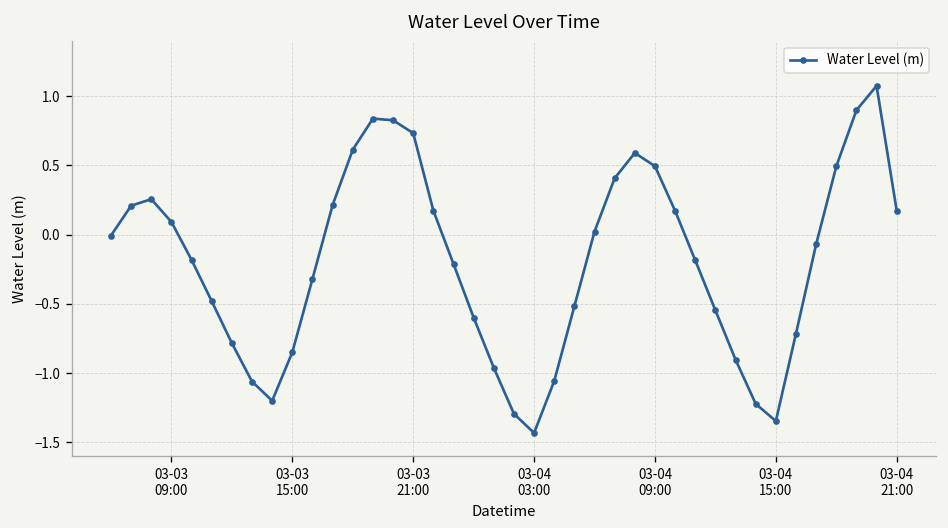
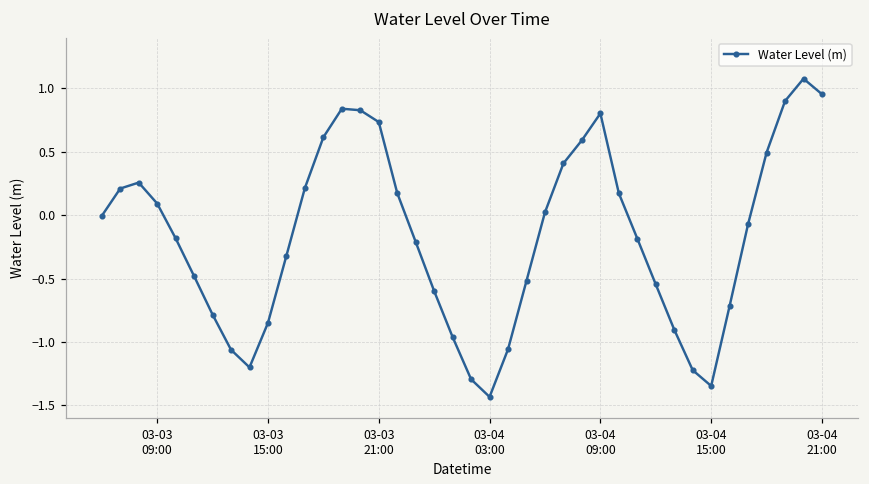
  {
    "03-03 09:00": 0.09,
    "03-03 15:00": -0.85,
    "03-03 21:00": 0.73,
    "03-04 03:00": -1.43,
-   "03-04 09:00": 0.50,
+   "03-04 09:00": 0.80,
    "03-04 15:00": -1.35,
-   "03-04 21:00": 0.17
+   "03-04 21:00": 0.95
  }
